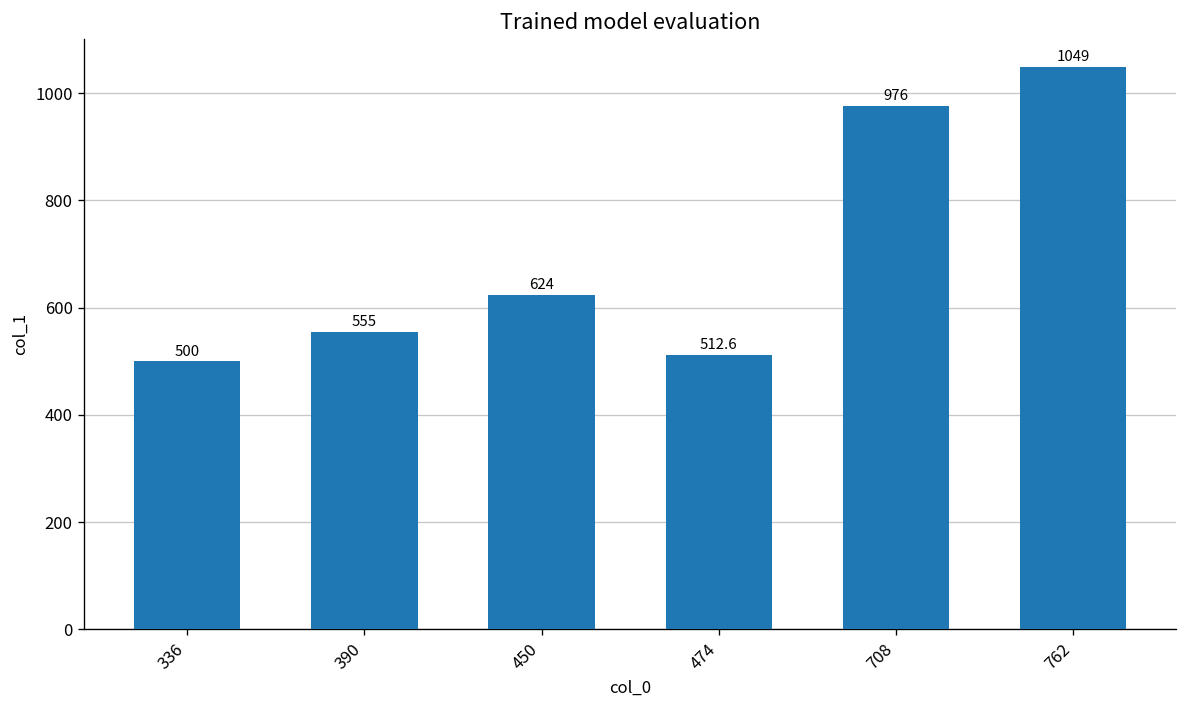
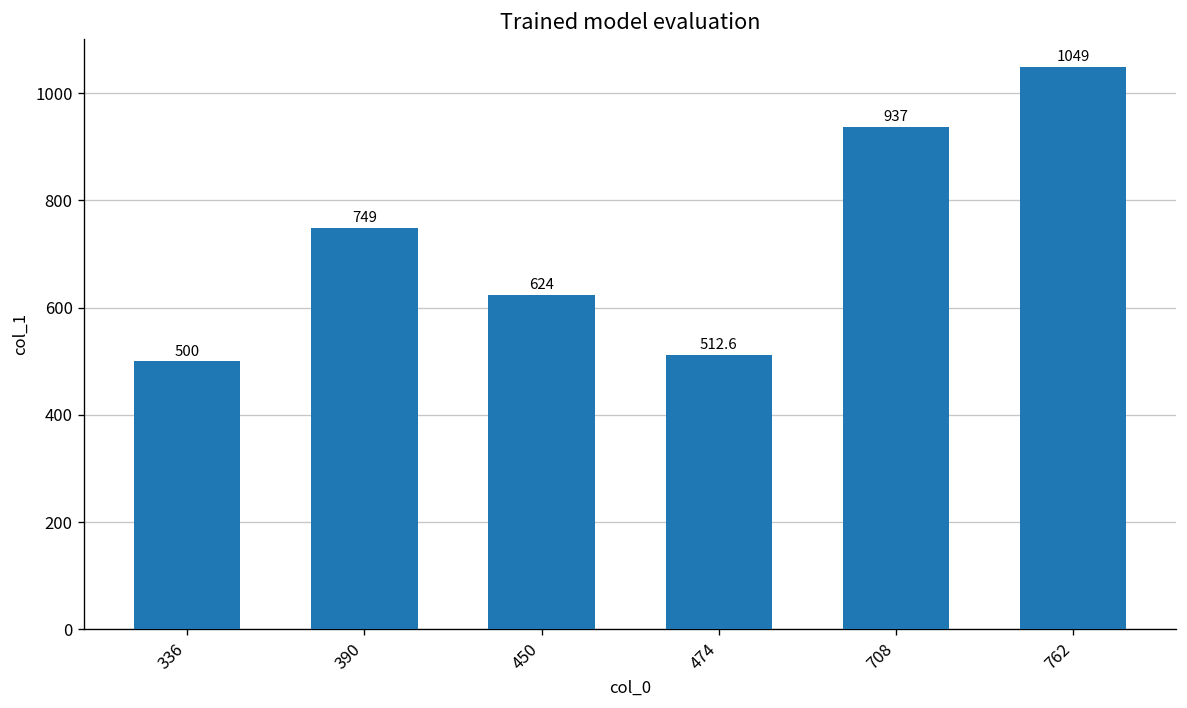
  {
    "336": 500,
-   "390": 555,
+   "390": 749,
    "450": 624,
    "474": 512.6,
-   "708": 976,
+   "708": 937,
    "762": 1049
  }
